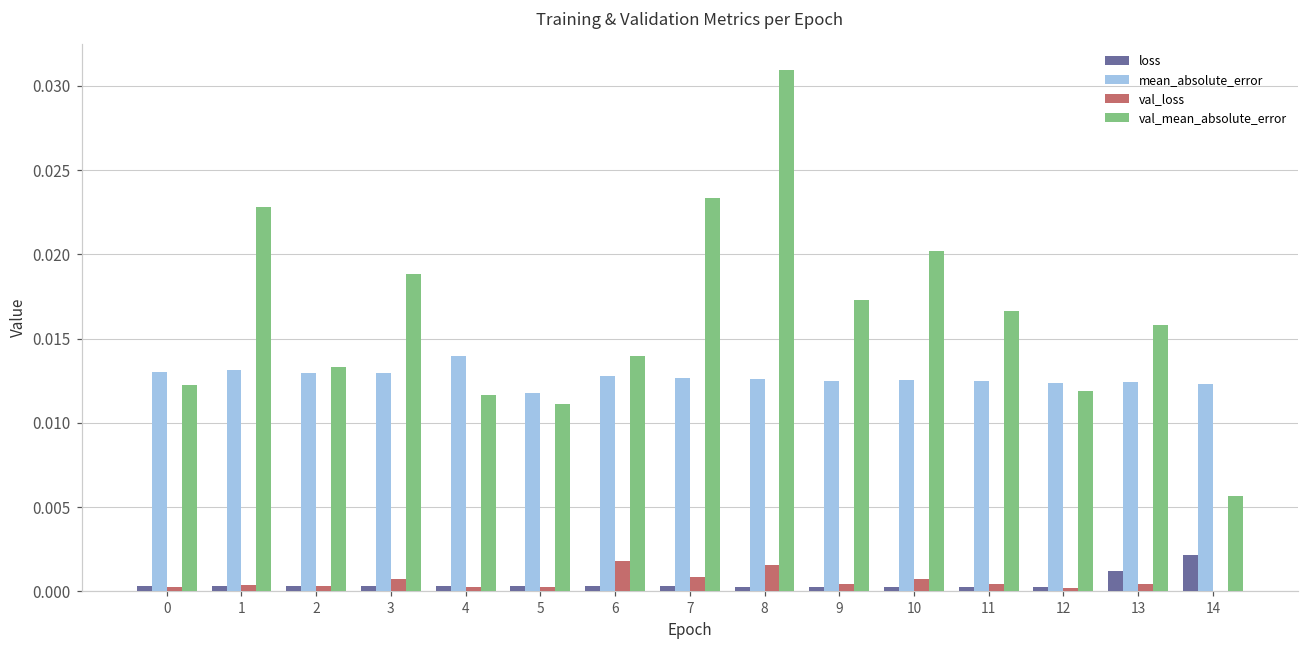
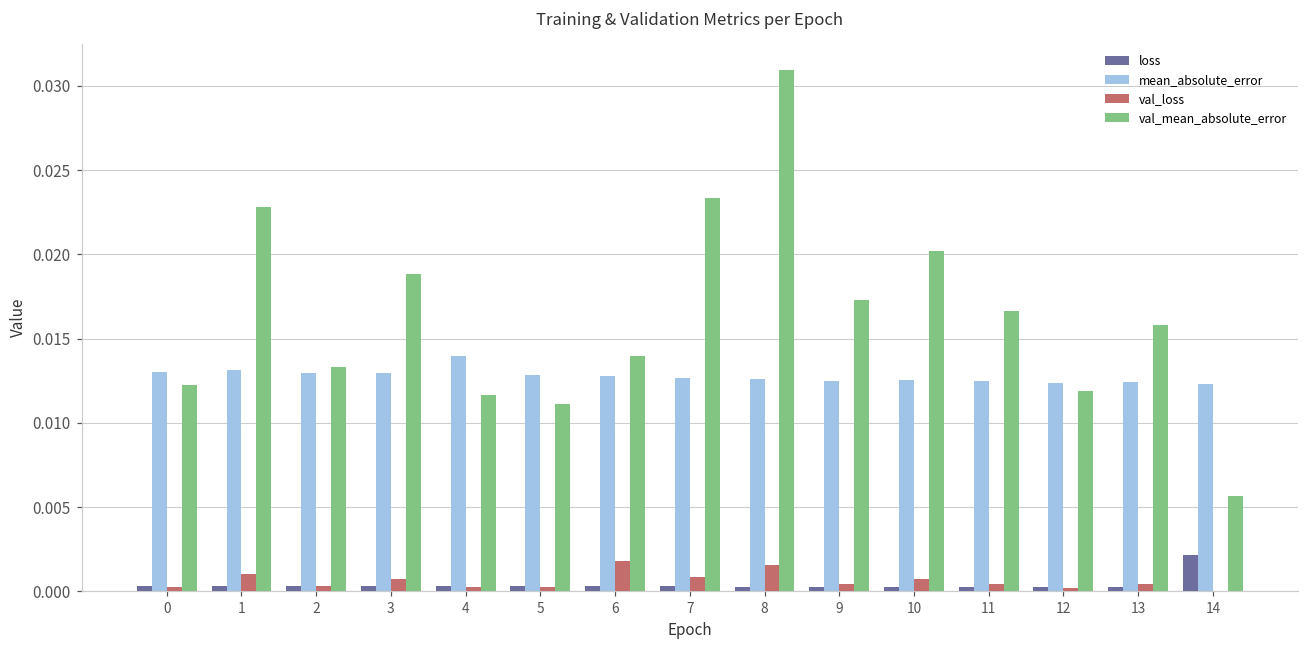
  {
    "loss": {
      "0": 0.0003,
      "1": 0.0003,
      "2": 0.0003,
      "3": 0.0003,
      "4": 0.0003,
      "5": 0.0003,
      "6": 0.0003,
      "7": 0.0003,
      "8": 0.0003,
      "9": 0.0003,
      "10": 0.0003,
      "11": 0.0003,
      "12": 0.0003,
-     "13": 0.0012,
+     "13": 0.0003,
      "14": 0.0022
    },
    "mean_absolute_error": {
      "0": 0.0130,
      "1": 0.0131,
      "2": 0.0130,
      "3": 0.0130,
      "4": 0.0140,
-     "5": 0.0118,
+     "5": 0.0129,
      "6": 0.0128,
      "7": 0.0127,
      "8": 0.0126,
      "9": 0.0125,
      "10": 0.0125,
      "11": 0.0125,
      "12": 0.0123,
      "13": 0.0125,
      "14": 0.0123
    },
    "val_loss": {
      "0": 0.0002,
-     "1": 0.0004,
+     "1": 0.0011,
      "2": 0.0003,
      "3": 0.0007,
      "4": 0.0002,
      "5": 0.0003,
      "6": 0.0018,
      "7": 0.0009,
      "8": 0.0016,
      "9": 0.0005,
      "10": 0.0007,
      "11": 0.0004,
      "12": 0.0002,
      "13": 0.0004
    },
    "val_mean_absolute_error": {
      "0": 0.0123,
      "1": 0.0228,
      "2": 0.0134,
      "3": 0.0188,
      "4": 0.0116,
      "5": 0.0112,
      "6": 0.0140,
      "7": 0.0234,
      "8": 0.0310,
      "9": 0.0173,
      "10": 0.0202,
      "11": 0.0166,
      "12": 0.0119,
      "13": 0.0158,
      "14": 0.0057
    }
  }
